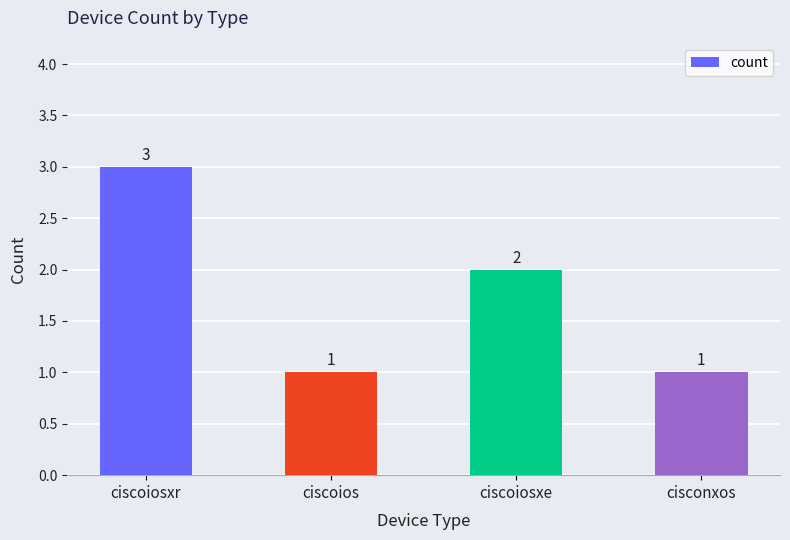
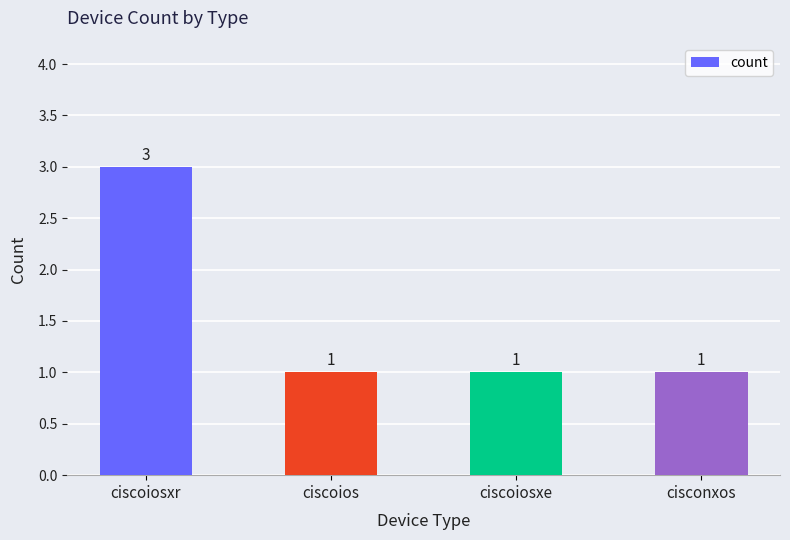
  {
    "ciscoiosxr": 3,
    "ciscoios": 1,
-   "ciscoiosxe": 2,
+   "ciscoiosxe": 1,
    "cisconxos": 1
  }
